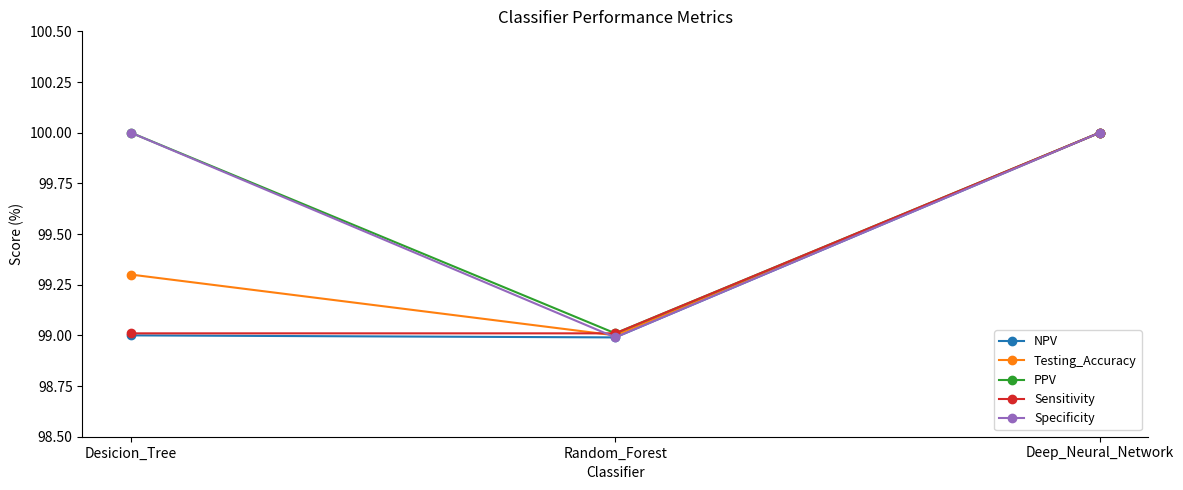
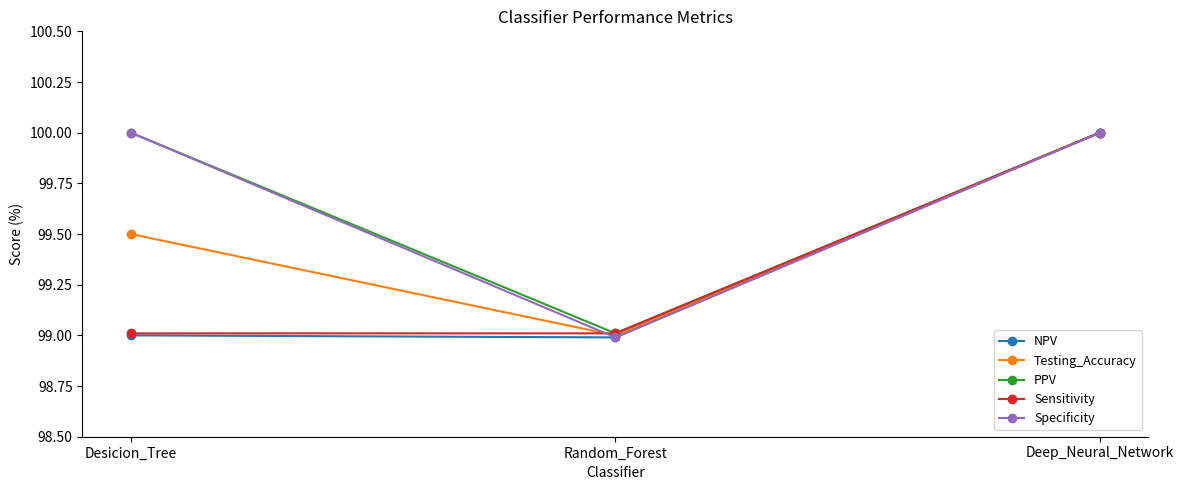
  {
    "Testing_Accuracy": {
-     "Desicion_Tree": 99.3
+     "Desicion_Tree": 99.5
    }
  }
